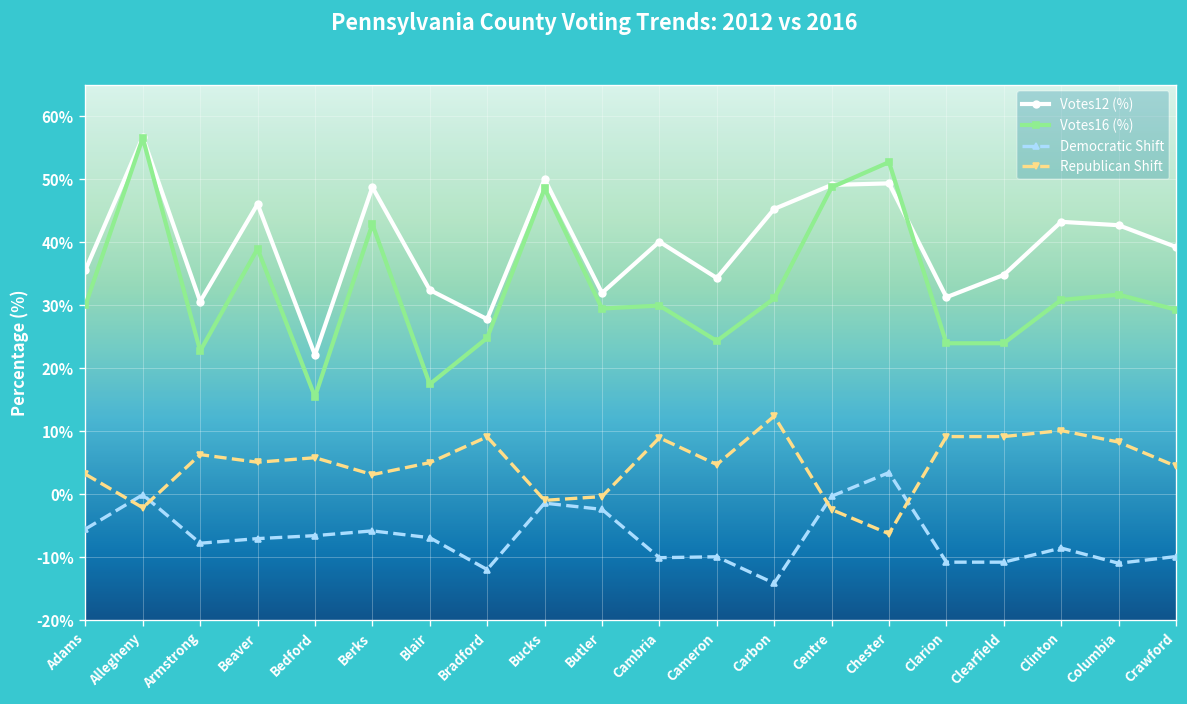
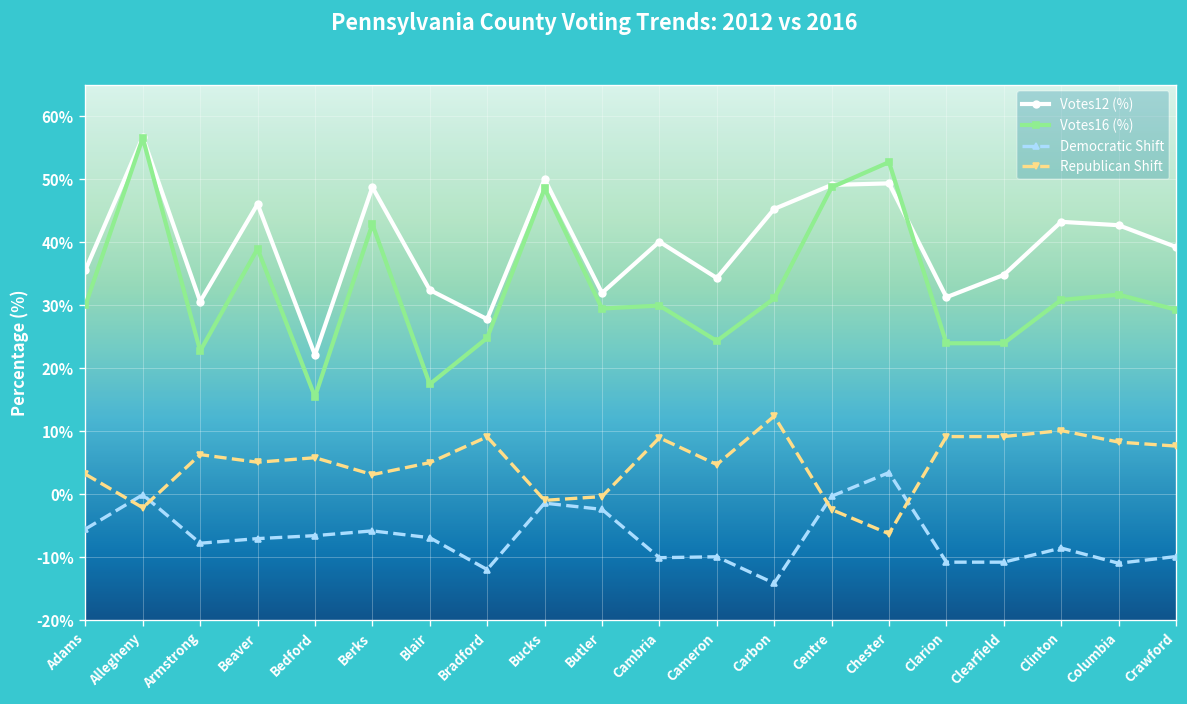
  {
    "Votes12 (%)": {
      "Adams": "36%",
      "Armstrong": "31%",
      "Beaver": "46%",
      "Bedford": "22%",
      "Berks": "49%",
      "Blair": "32%",
      "Bradford": "28%",
      "Bucks": "50%",
      "Butler": "32%",
      "Cambria": "40%",
      "Cameron": "34%",
      "Carbon": "45%",
      "Chester": "49%",
      "Clarion": "31%",
      "Clearfield": "35%",
      "Clinton": "43%",
      "Columbia": "43%",
      "Crawford": "39%"
    },
    "Votes16 (%)": {
      "Adams": "30%",
      "Armstrong": "23%",
      "Beaver": "39%",
      "Bedford": "15%",
      "Berks": "43%",
      "Blair": "17%",
      "Bradford": "25%",
      "Bucks": "49%",
      "Butler": "29%",
      "Cambria": "30%",
      "Cameron": "24%",
      "Carbon": "31%",
      "Chester": "53%",
      "Clarion": "24%",
      "Clearfield": "24%",
      "Clinton": "31%",
      "Columbia": "32%",
      "Crawford": "29%"
    },
    "Democratic Shift": {
      "Adams": "-6%",
      "Allegheny": "0%",
      "Armstrong": "-8%",
      "Beaver": "-7%",
      "Bedford": "-7%",
      "Berks": "-6%",
      "Blair": "-7%",
      "Bradford": "-12%",
      "Butler": "-2%",
      "Cambria": "-10%",
      "Cameron": "-10%",
      "Carbon": "-14%",
      "Centre": "0%",
      "Chester": "3%",
      "Clarion": "-11%",
      "Clearfield": "-11%",
      "Clinton": "-9%",
      "Columbia": "-11%",
      "Crawford": "-10%"
    },
    "Republican Shift": {
      "Adams": "3%",
      "Allegheny": "-2%",
      "Armstrong": "6%",
      "Beaver": "5%",
      "Bedford": "6%",
      "Berks": "3%",
      "Blair": "5%",
      "Bradford": "9%",
      "Butler": "0%",
      "Cambria": "9%",
      "Cameron": "5%",
      "Carbon": "12%",
      "Centre": "-3%",
      "Chester": "-6%",
      "Clarion": "9%",
      "Clearfield": "9%",
      "Clinton": "10%",
      "Columbia": "8%",
-     "Crawford": "4%"
+     "Crawford": "8%"
    }
  }
